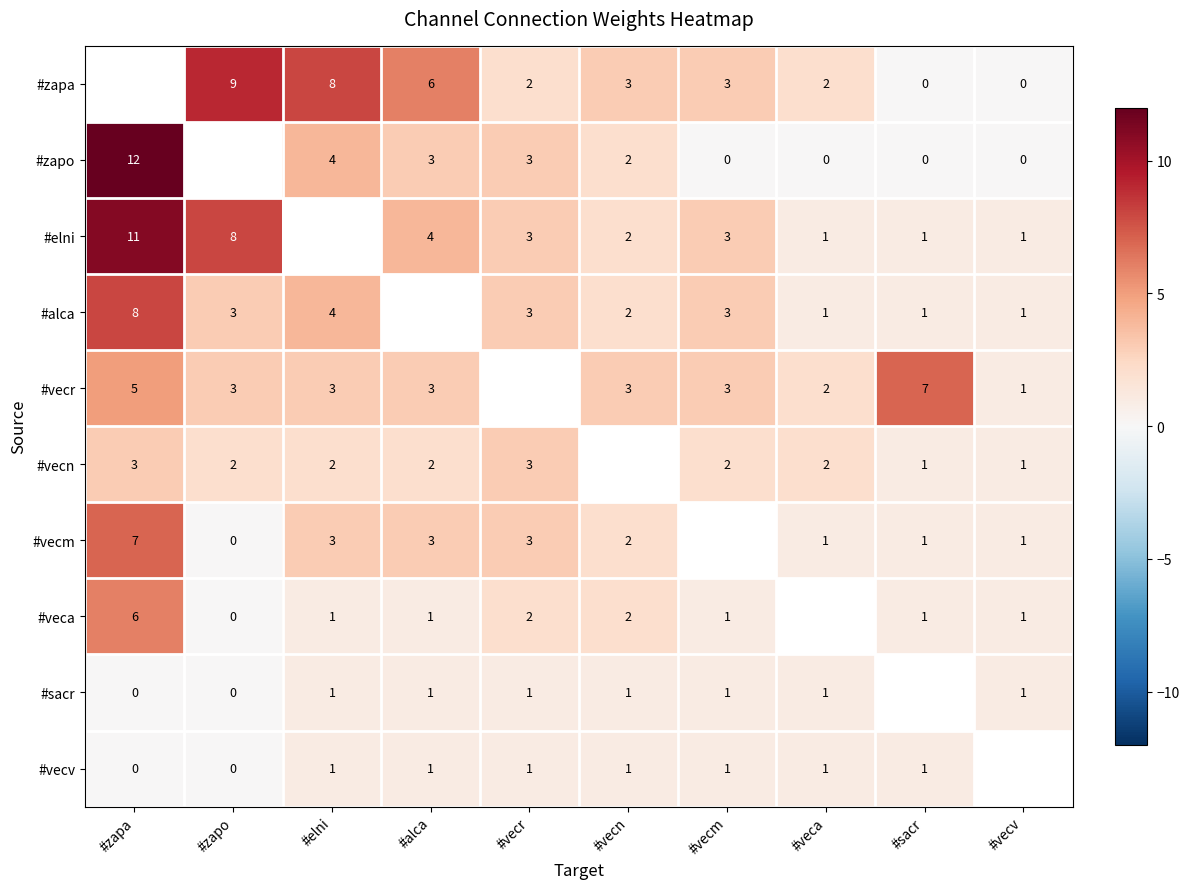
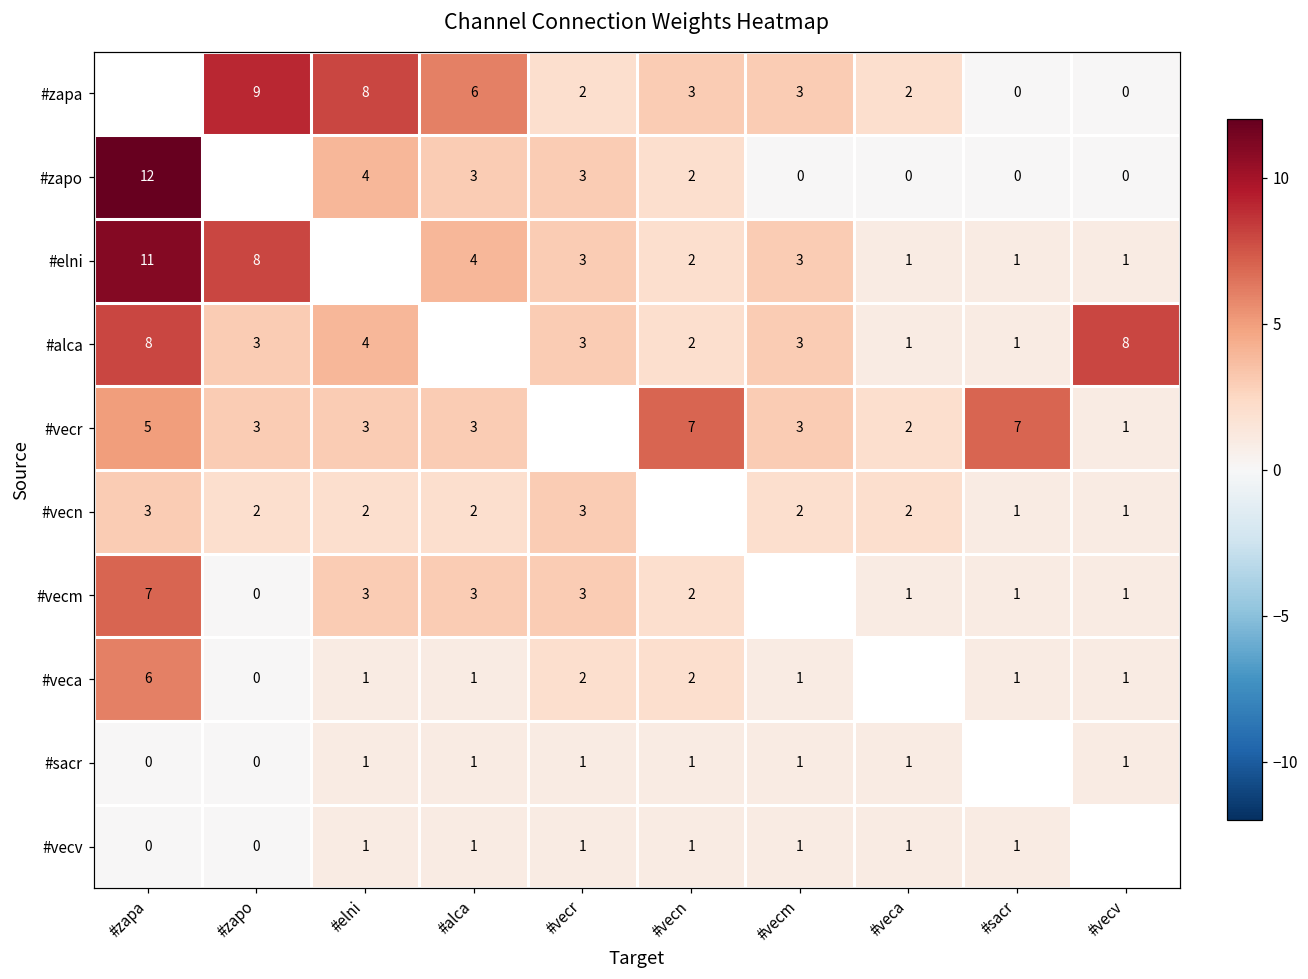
  {
    "#zapa": {
      "#zapo": 9,
      "#elni": 8,
      "#alca": 6,
      "#vecr": 2,
      "#vecn": 3,
      "#vecm": 3,
      "#veca": 2,
      "#sacr": 0,
      "#vecv": 0
    },
    "#zapo": {
      "#zapa": 12,
      "#elni": 4,
      "#alca": 3,
      "#vecr": 3,
      "#vecn": 2,
      "#vecm": 0,
      "#veca": 0,
      "#sacr": 0,
      "#vecv": 0
    },
    "#elni": {
      "#zapa": 11,
      "#zapo": 8,
      "#alca": 4,
      "#vecr": 3,
      "#vecn": 2,
      "#vecm": 3,
      "#veca": 1,
      "#sacr": 1,
      "#vecv": 1
    },
    "#alca": {
      "#zapa": 8,
      "#zapo": 3,
      "#elni": 4,
      "#vecr": 3,
      "#vecn": 2,
      "#vecm": 3,
      "#veca": 1,
      "#sacr": 1,
-     "#vecv": 1
+     "#vecv": 8
    },
    "#vecr": {
      "#zapa": 5,
      "#zapo": 3,
      "#elni": 3,
      "#alca": 3,
-     "#vecn": 3,
+     "#vecn": 7,
      "#vecm": 3,
      "#veca": 2,
      "#sacr": 7,
      "#vecv": 1
    },
    "#vecn": {
      "#zapa": 3,
      "#zapo": 2,
      "#elni": 2,
      "#alca": 2,
      "#vecr": 3,
      "#vecm": 2,
      "#veca": 2,
      "#sacr": 1,
      "#vecv": 1
    },
    "#vecm": {
      "#zapa": 7,
      "#zapo": 0,
      "#elni": 3,
      "#alca": 3,
      "#vecr": 3,
      "#vecn": 2,
      "#veca": 1,
      "#sacr": 1,
      "#vecv": 1
    },
    "#veca": {
      "#zapa": 6,
      "#zapo": 0,
      "#elni": 1,
      "#alca": 1,
      "#vecr": 2,
      "#vecn": 2,
      "#vecm": 1,
      "#sacr": 1,
      "#vecv": 1
    },
    "#sacr": {
      "#zapa": 0,
      "#zapo": 0,
      "#elni": 1,
      "#alca": 1,
      "#vecr": 1,
      "#vecn": 1,
      "#vecm": 1,
      "#veca": 1,
      "#vecv": 1
    },
    "#vecv": {
      "#zapa": 0,
      "#zapo": 0,
      "#elni": 1,
      "#alca": 1,
      "#vecr": 1,
      "#vecn": 1,
      "#vecm": 1,
      "#veca": 1,
      "#sacr": 1
    }
  }
